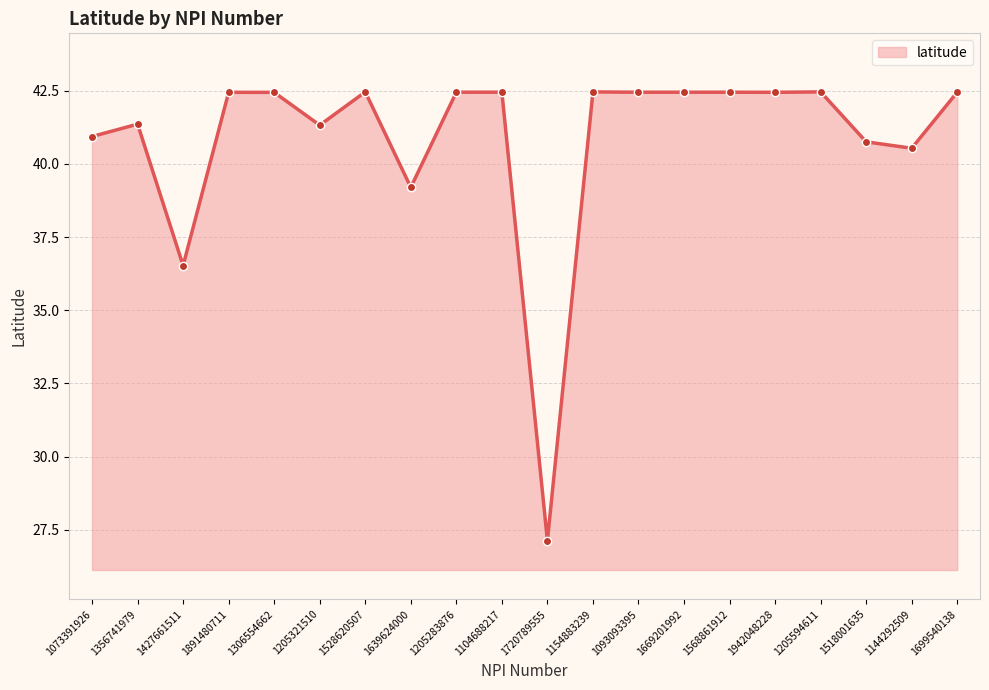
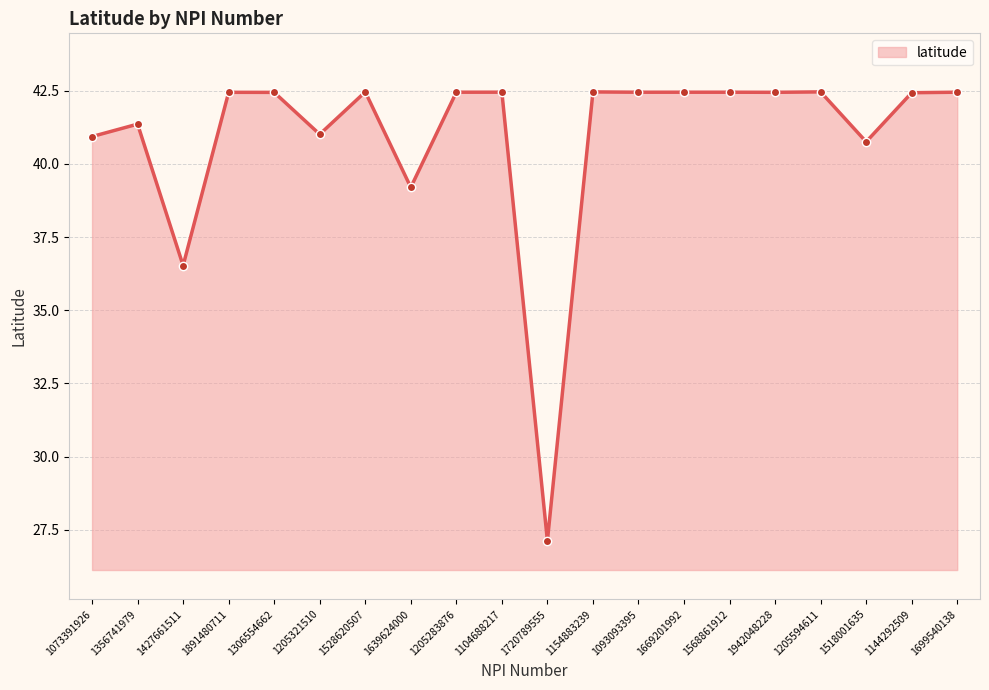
  {
    "1073391926": 40.9,
    "1356741979": 41.4,
    "1427661511": 36.5,
    "1891480711": 42.4,
    "1306554662": 42.4,
-   "1205321510": 41.3,
+   "1205321510": 41.0,
    "1528620507": 42.5,
    "1639624000": 39.2,
    "1205283876": 42.4,
    "1104688217": 42.5,
    "1720789555": 27.1,
    "1154883239": 42.5,
    "1093093395": 42.4,
    "1669201992": 42.4,
    "1568861912": 42.4,
    "1942048228": 42.4,
    "1205594611": 42.5,
    "1518001635": 40.8,
-   "1144292509": 40.5,
+   "1144292509": 42.4,
    "1699540138": 42.4
  }
